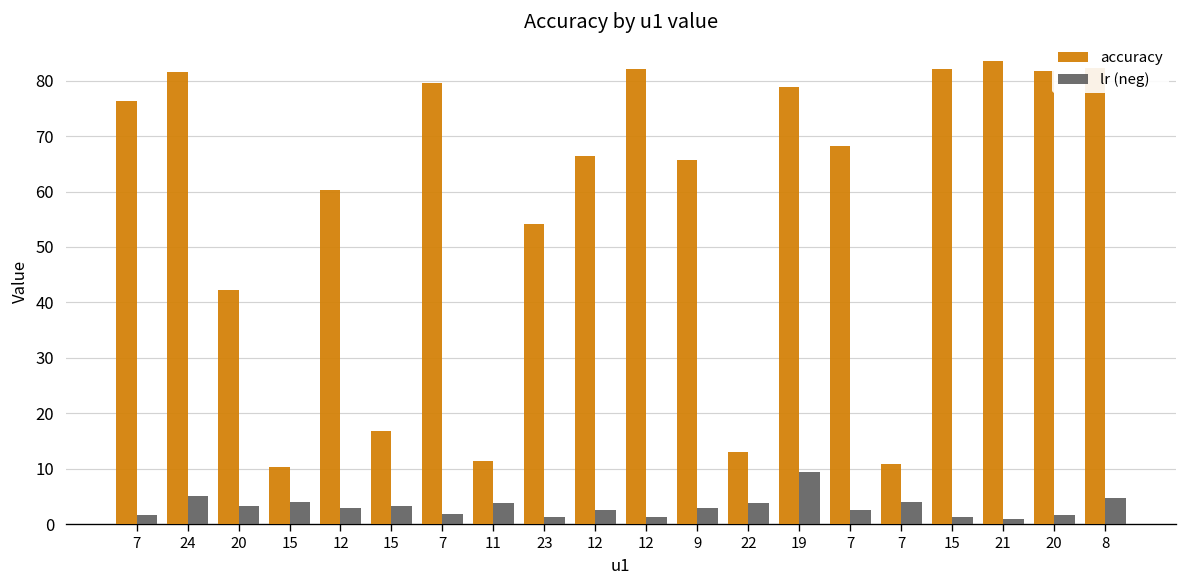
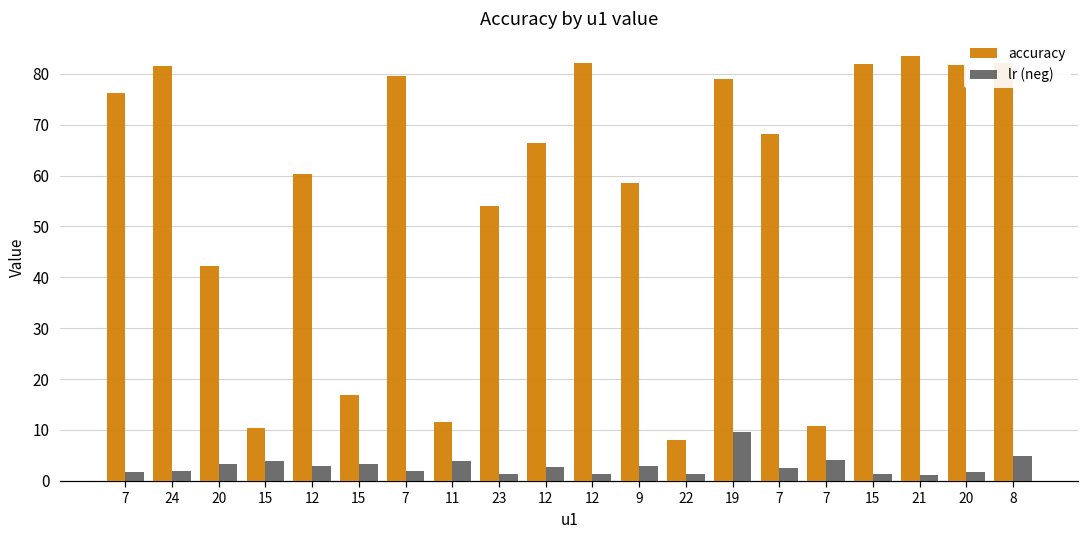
  {
    "accuracy": {
      "24": 82,
      "11": 12,
      "23": 54,
-     "9": 66,
-     "22": 13,
+     "9": 58,
+     "22": 8,
      "19": 79,
      "21": 84
    },
    "lr (neg)": {
-     "24": 5,
+     "24": 2,
      "11": 4,
      "23": 1,
      "9": 3,
-     "22": 4,
+     "22": 1,
      "19": 10,
      "21": 1,
      "8": 5
    }
  }
